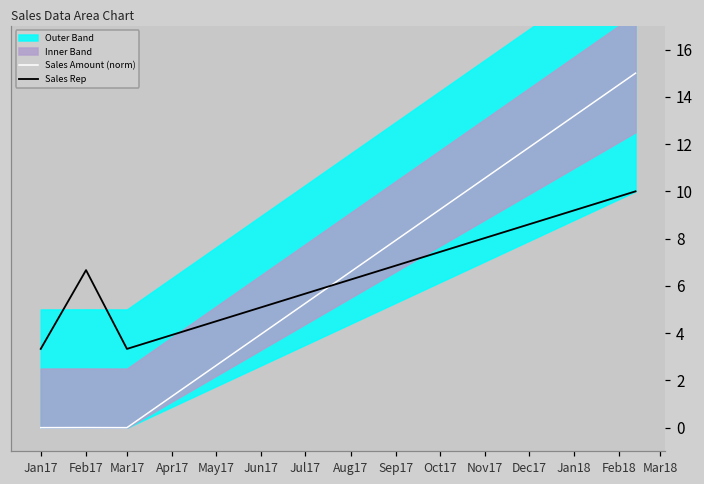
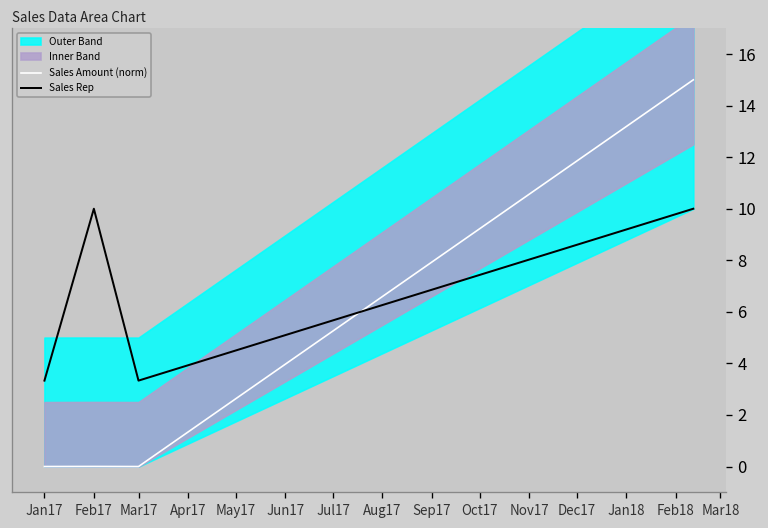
  {
    "Sales Amount (norm)": {
      "Jan17": 0.0,
      "Feb17": 0.0,
      "Mar17": 0.0
    },
    "Outer Band": {
      "Jan17": 5.0,
      "Feb17": 5.0,
      "Mar17": 5.0
    },
    "Sales Rep": {
      "Jan17": 3.3,
-     "Feb17": 6.7,
+     "Feb17": 10.0,
      "Mar17": 3.3
    },
    "Inner Band": {
      "Jan17": 2.5,
      "Feb17": 2.5,
      "Mar17": 2.5
    }
  }
